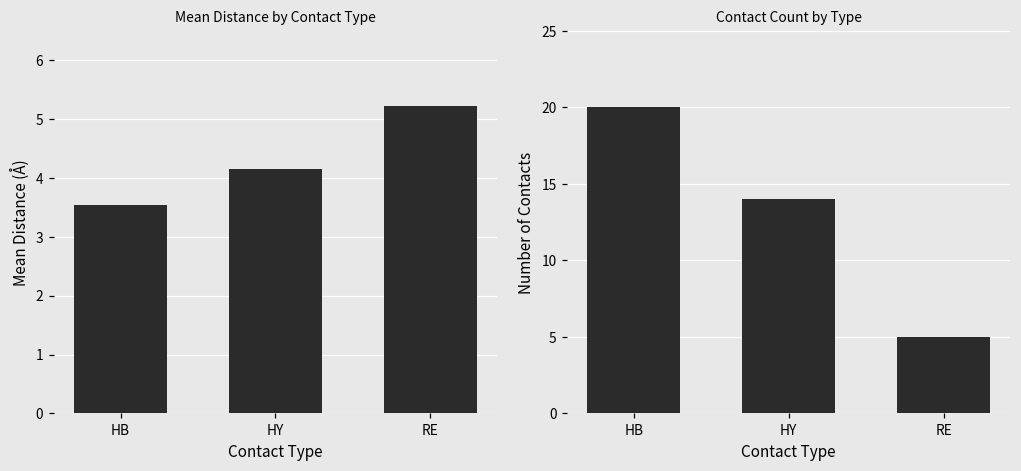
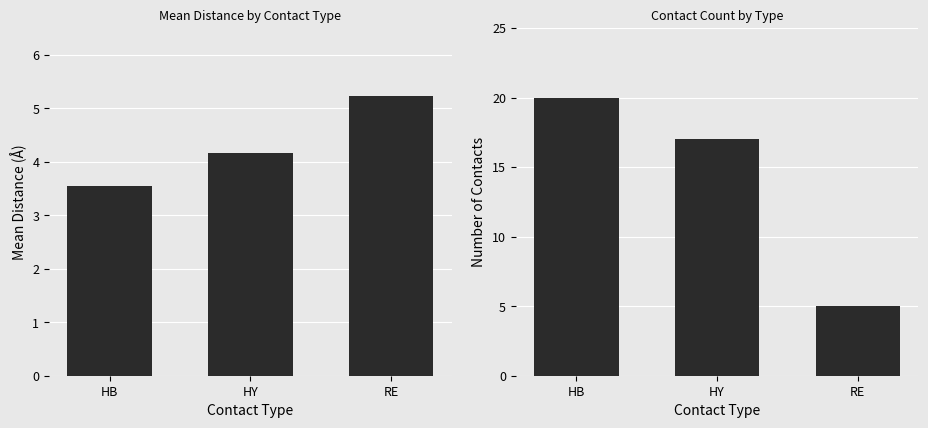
  {
    "Mean Distance by Contact Type": {
      "HB": 3.5,
      "HY": 4.2,
      "RE": 5.2
    },
    "Contact Count by Type": {
      "HB": 20,
-     "HY": 14,
+     "HY": 17,
      "RE": 5
    }
  }
